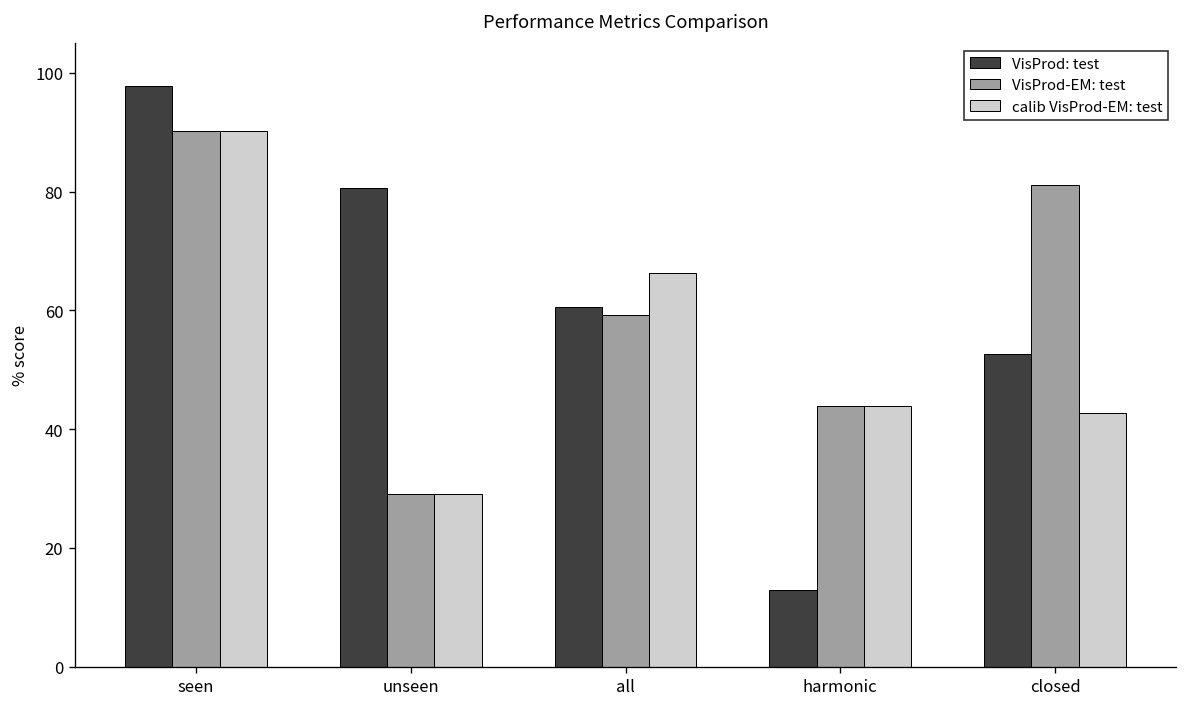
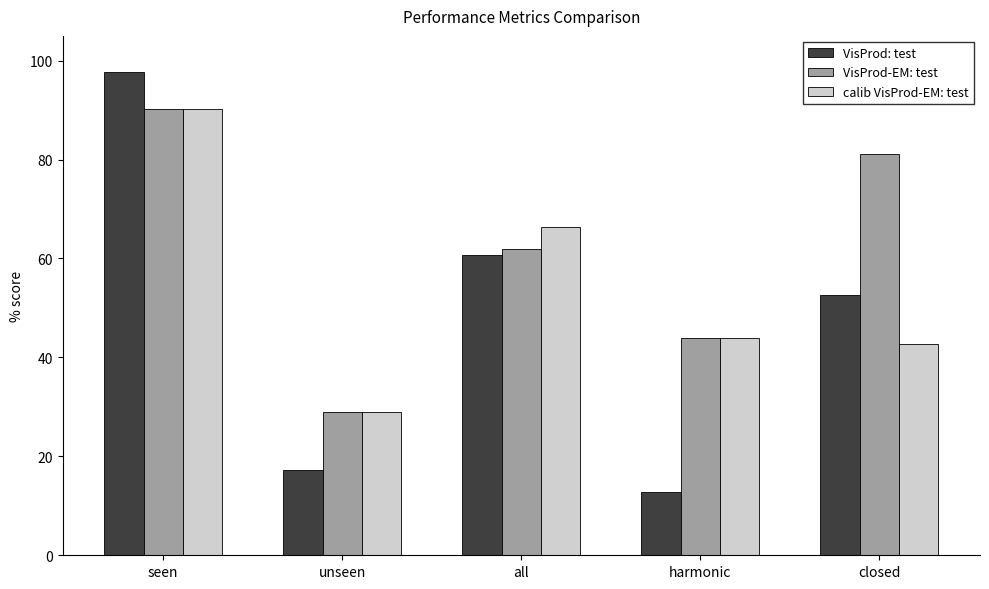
  {
    "VisProd: test": {
      "seen": 98,
-     "unseen": 81,
+     "unseen": 17,
      "all": 61,
      "harmonic": 13,
      "closed": 53
    },
    "VisProd-EM: test": {
      "seen": 90,
      "unseen": 29,
-     "all": 59,
+     "all": 62,
      "harmonic": 44,
      "closed": 81
    },
    "calib VisProd-EM: test": {
      "seen": 90,
      "unseen": 29,
      "all": 66,
      "harmonic": 44,
      "closed": 43
    }
  }
